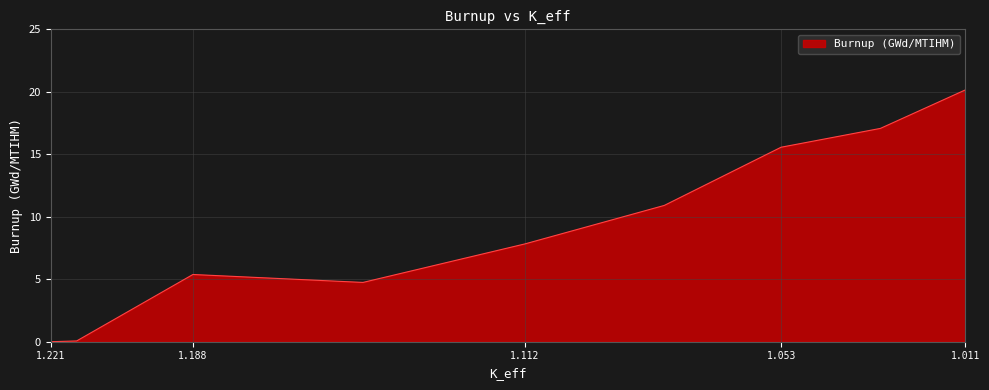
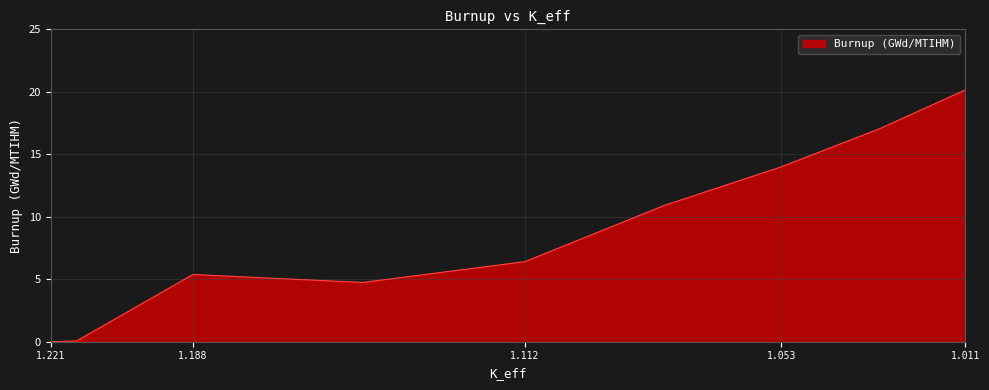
  {
    "1.221": 0.0,
    "1.188": 5.4,
-   "1.112": 7.8,
-   "1.053": 15.6,
+   "1.112": 6.4,
+   "1.053": 14.0,
    "1.011": 20.2
  }
